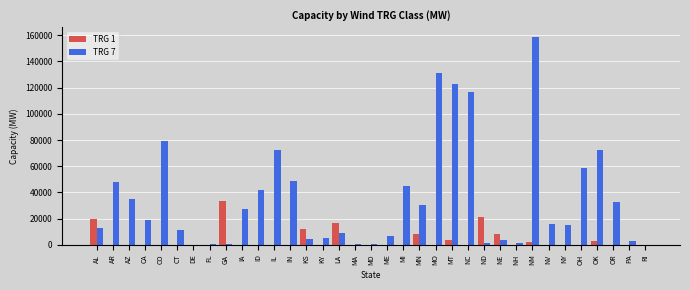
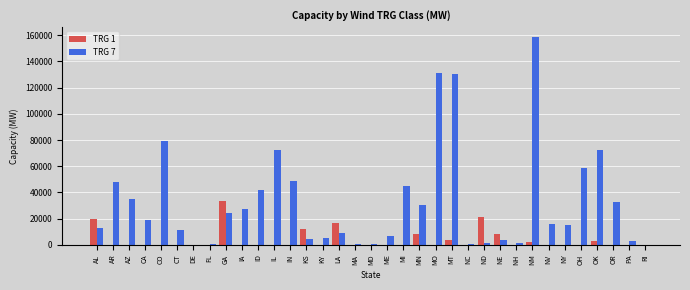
  {
    "TRG 1": {
      "AL": 20000,
      "AZ": 0,
      "CT": 0,
      "DE": 0,
      "FL": 0,
      "GA": 33000,
      "IL": 0,
      "IN": 0,
      "KS": 12000,
      "KY": 0,
      "LA": 17000,
      "MA": 0,
      "MD": 0,
      "MN": 8000,
      "MO": 0,
      "MT": 4000,
      "ND": 21000,
      "NE": 8000,
      "NH": 0,
      "NM": 2000,
      "OH": 0,
      "OK": 3000,
      "PA": 0,
      "RI": 0
    },
    "TRG 7": {
      "AL": 12000,
      "AR": 48000,
      "AZ": 35000,
      "CA": 19000,
      "CO": 79000,
      "CT": 11000,
-     "GA": 0,
+     "GA": 24000,
      "IA": 27000,
      "ID": 42000,
      "IL": 72000,
      "IN": 48000,
      "KS": 5000,
      "KY": 5000,
      "LA": 9000,
      "ME": 7000,
      "MI": 45000,
      "MN": 30000,
      "MO": 131000,
-     "MT": 123000,
-     "NC": 117000,
+     "MT": 130000,
+     "NC": 1000,
      "NE": 3000,
      "NM": 158000,
      "NV": 16000,
      "NY": 15000,
      "OH": 59000,
      "OK": 72000,
      "OR": 33000,
      "PA": 3000,
      "RI": 0
    }
  }
